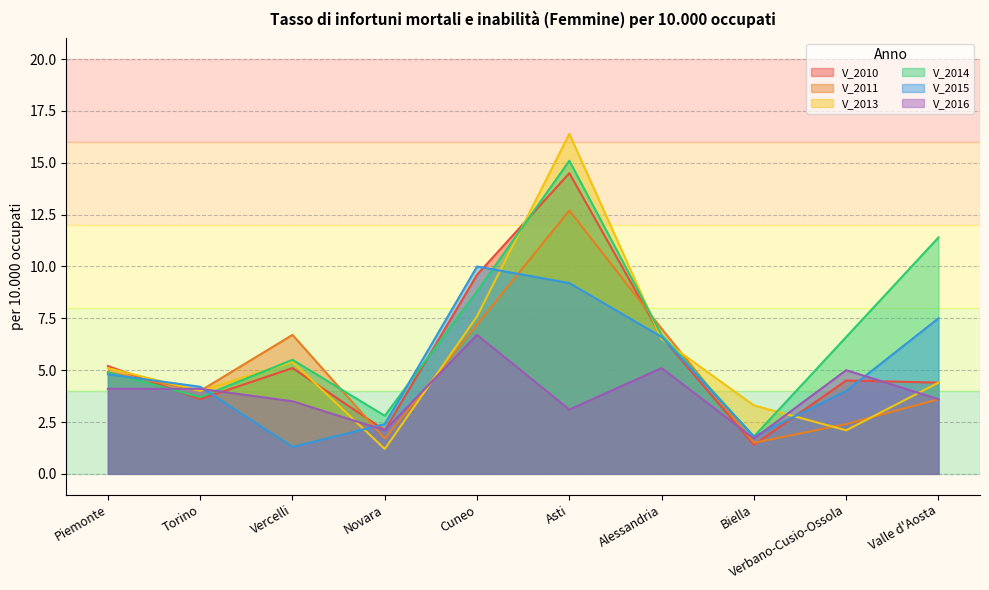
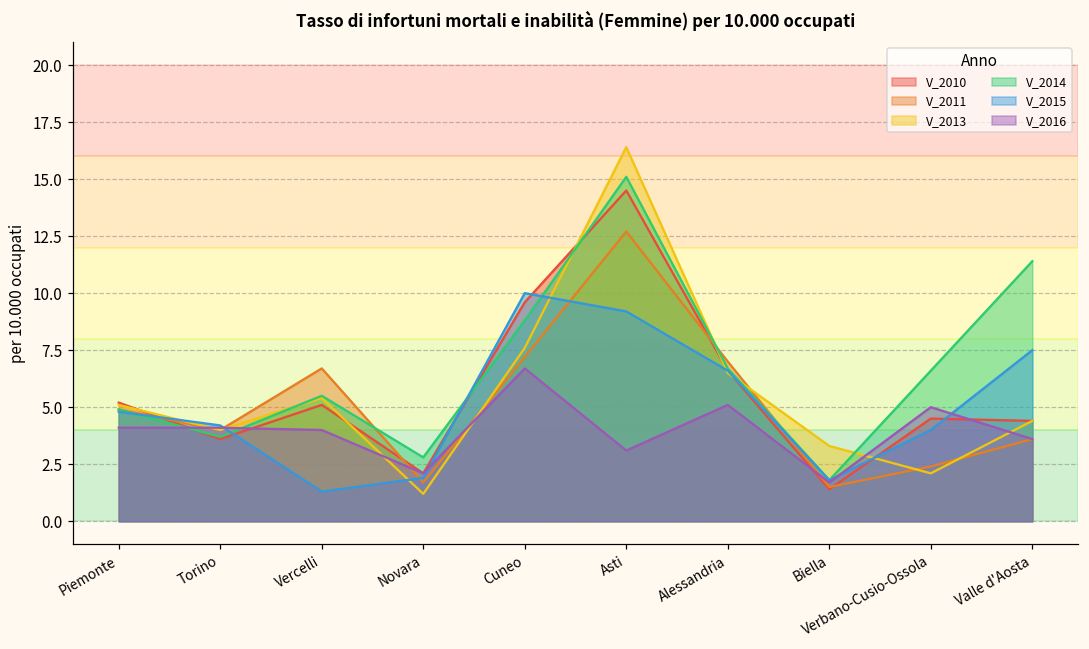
  {
    "V_2014": {
      "Novara": 2.8,
      "Cuneo": 8.8,
      "Asti": 15.1,
      "Verbano-Cusio-Ossola": 6.6,
      "Valle d'Aosta": 11.4
    },
    "V_2015": {
      "Vercelli": 1.3,
-     "Novara": 2.4,
+     "Novara": 1.9,
      "Cuneo": 10.0,
      "Asti": 9.2,
      "Verbano-Cusio-Ossola": 4.0,
      "Valle d'Aosta": 7.5
    },
    "V_2016": {
      "Piemonte": 4.1,
-     "Vercelli": 3.5,
+     "Vercelli": 4.0,
      "Cuneo": 6.7,
      "Asti": 3.1,
      "Alessandria": 5.1,
      "Verbano-Cusio-Ossola": 5.0
    }
  }
